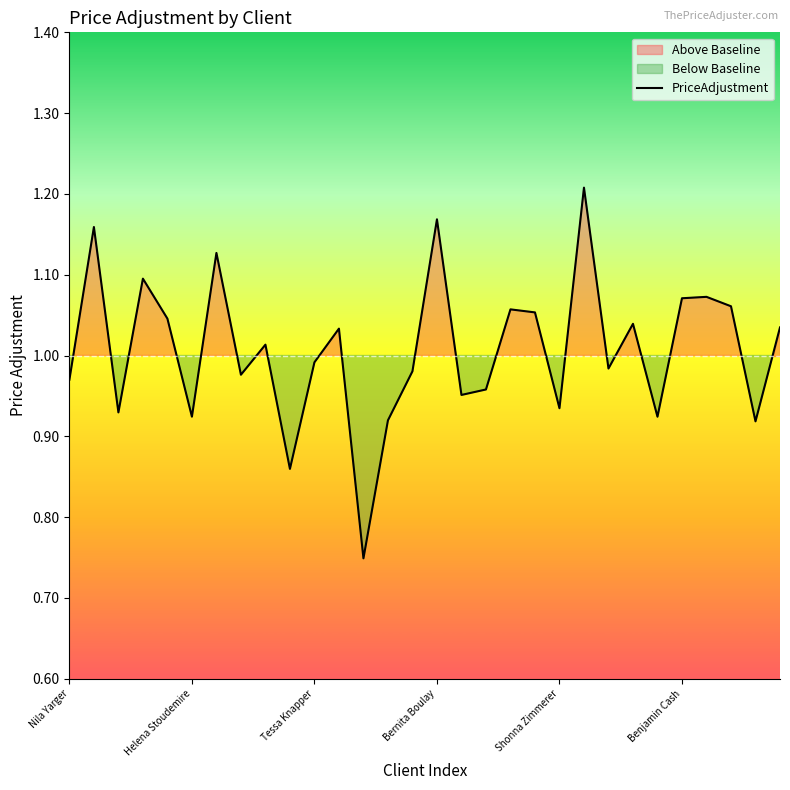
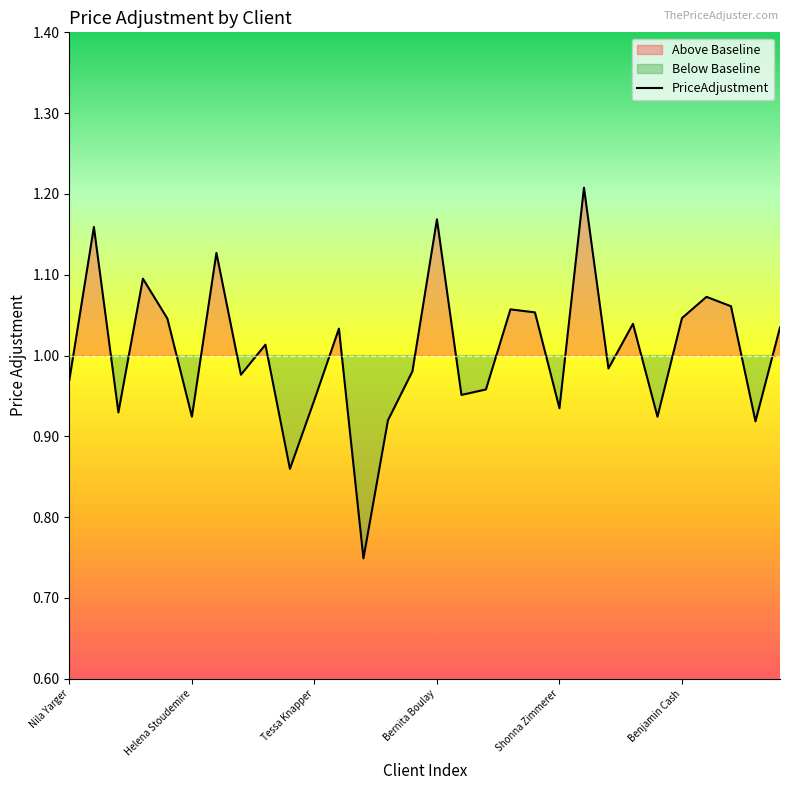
  {
    "Nila Yarger": 0.97,
    "Helena Stoudemire": 0.92,
-   "Tessa Knapper": 0.99,
+   "Tessa Knapper": 0.95,
    "Bernita Boulay": 1.17,
    "Shonna Zimmerer": 0.93,
-   "Benjamin Cash": 1.07
+   "Benjamin Cash": 1.05
  }
